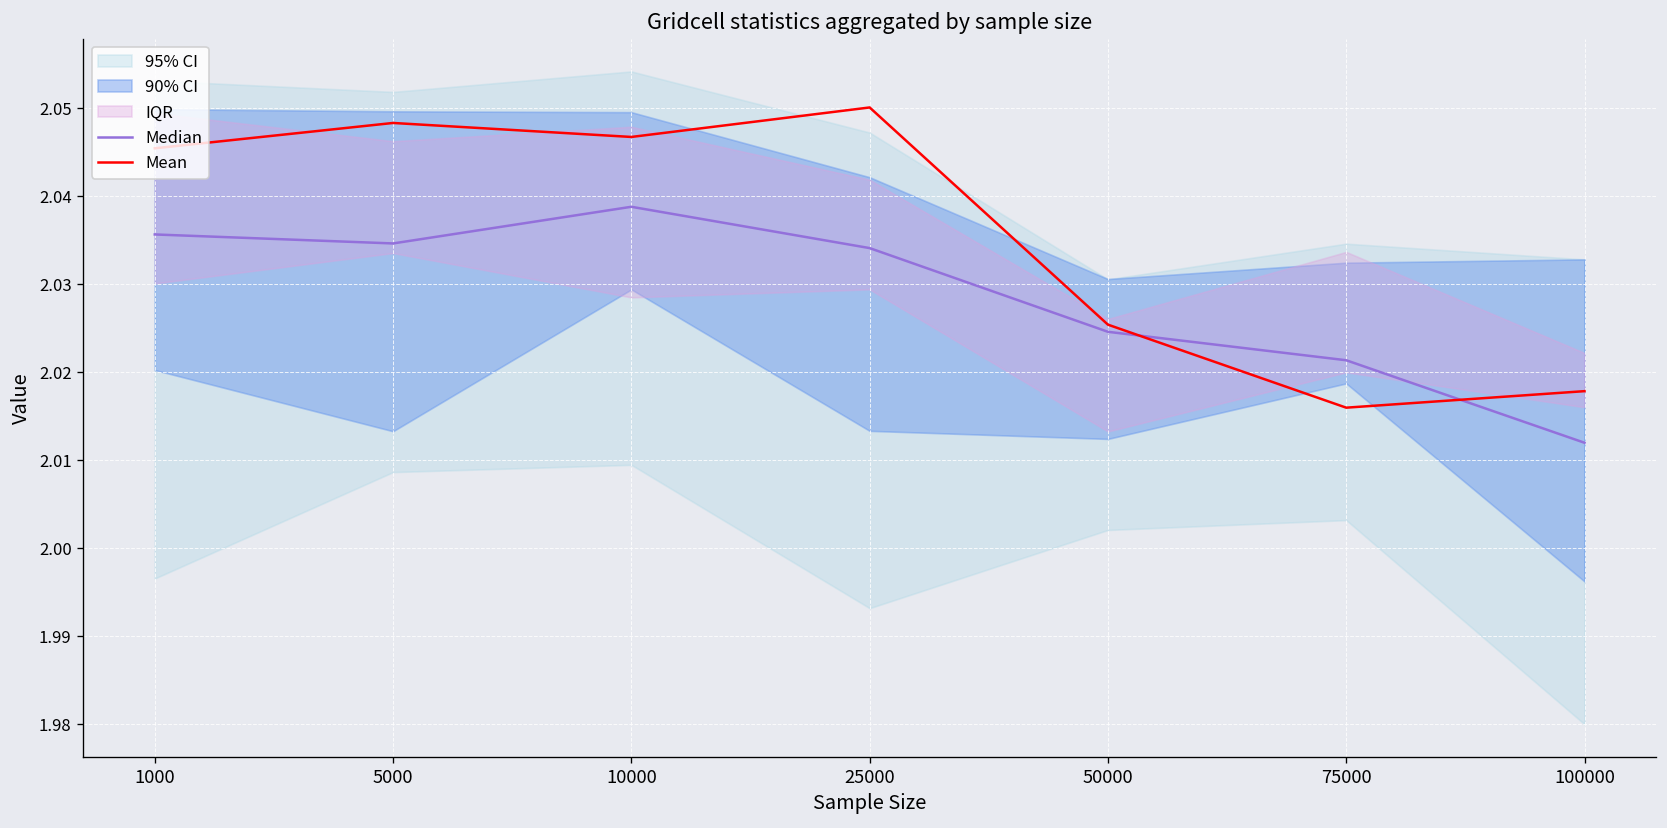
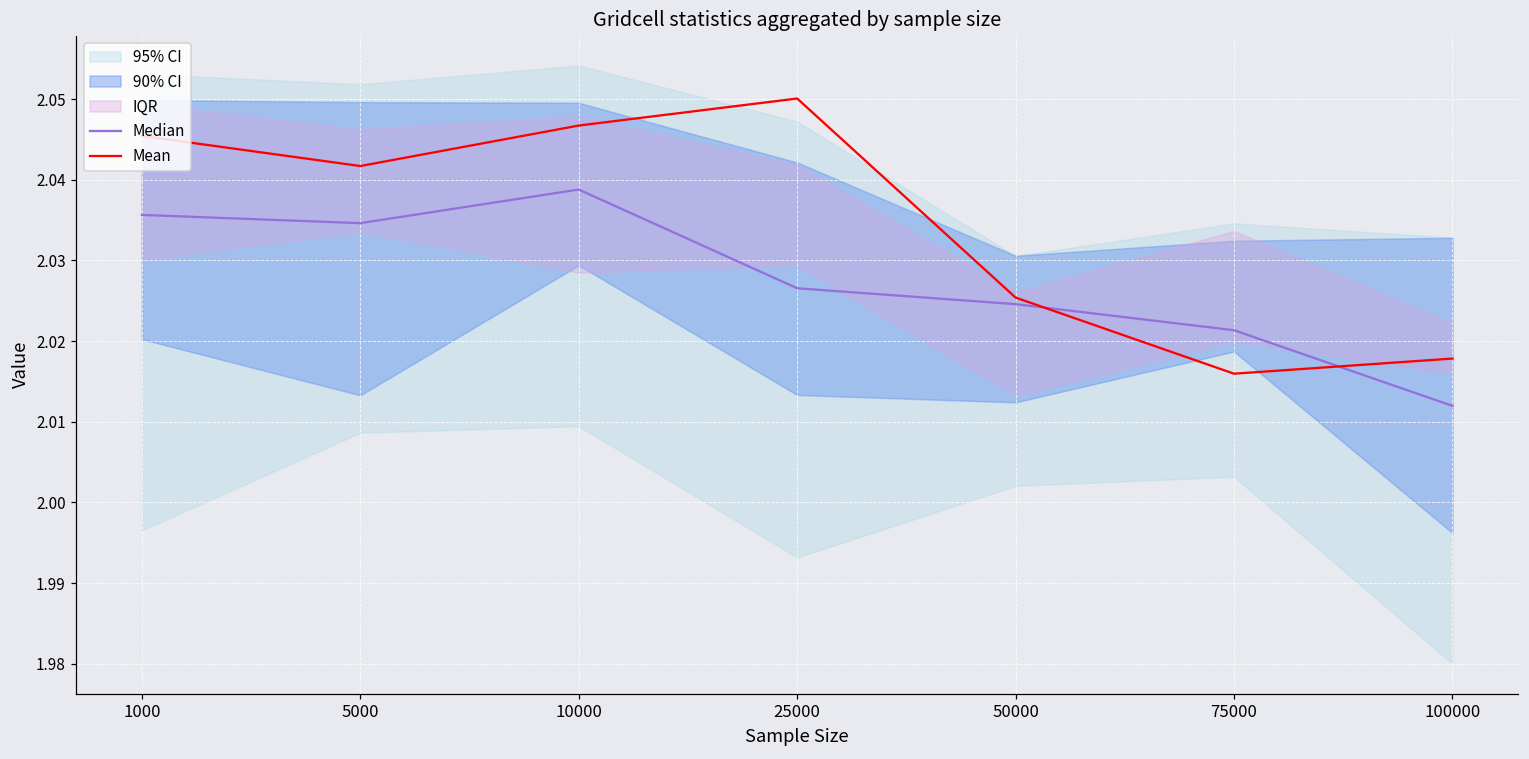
  {
    "Median": {
      "1000": 2.036,
      "5000": 2.035,
      "10000": 2.039,
-     "25000": 2.034,
+     "25000": 2.027,
      "50000": 2.025,
      "75000": 2.021,
      "100000": 2.012
    },
    "Mean": {
-     "5000": 2.048,
+     "5000": 2.042,
      "10000": 2.047,
      "25000": 2.050,
      "50000": 2.025,
      "75000": 2.016,
      "100000": 2.018
    }
  }
